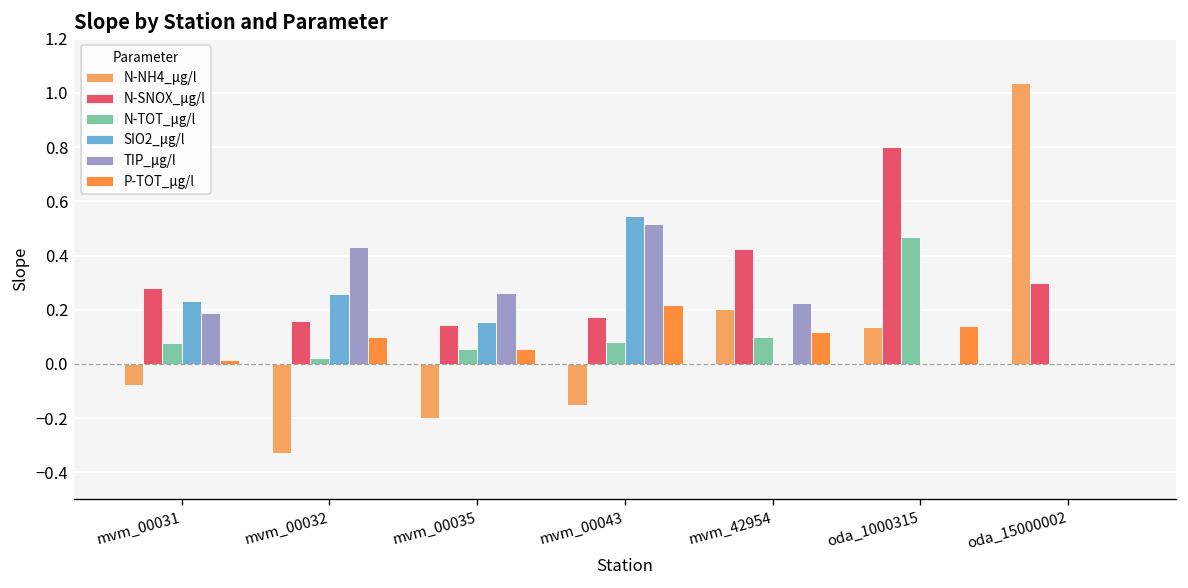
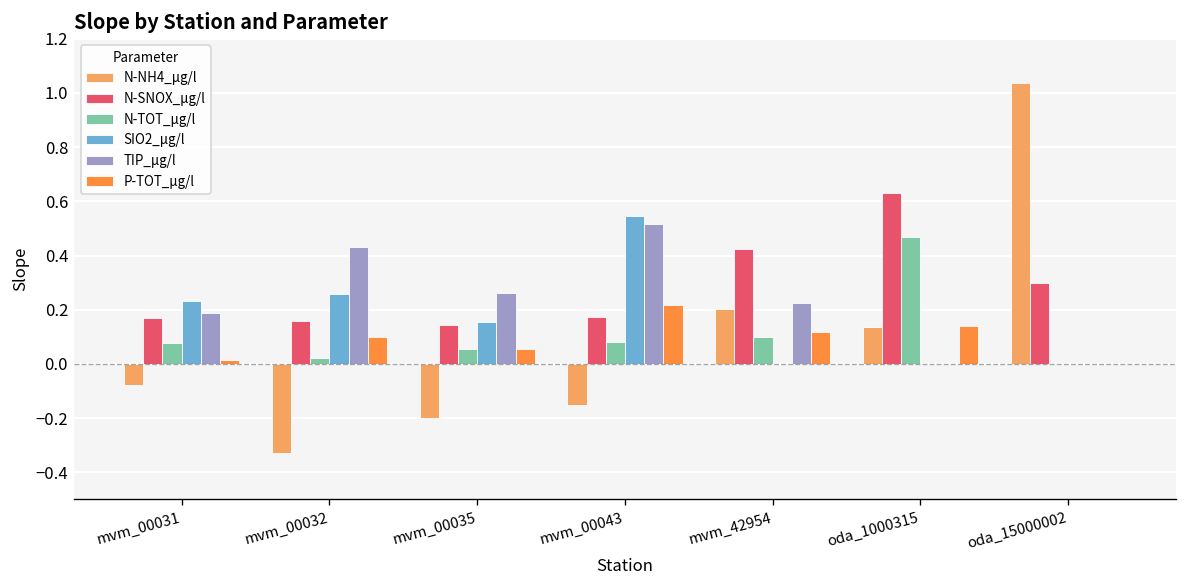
  {
    "N-SNOX_µg/l": {
-     "mvm_00031": 0.28,
+     "mvm_00031": 0.17,
      "mvm_00032": 0.16,
      "mvm_00035": 0.14,
      "mvm_00043": 0.17,
      "mvm_42954": 0.42,
-     "oda_1000315": 0.80,
+     "oda_1000315": 0.63,
      "oda_15000002": 0.30
    }
  }
